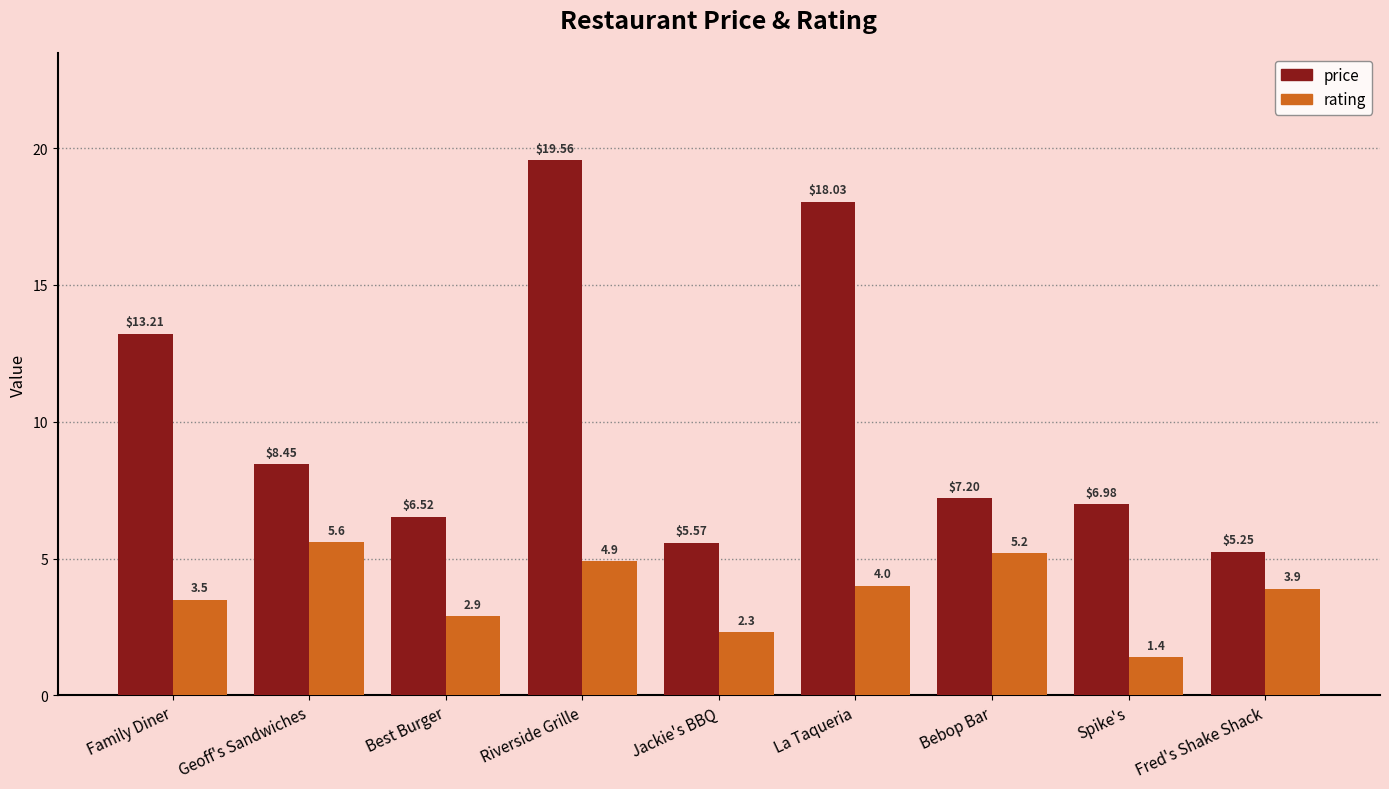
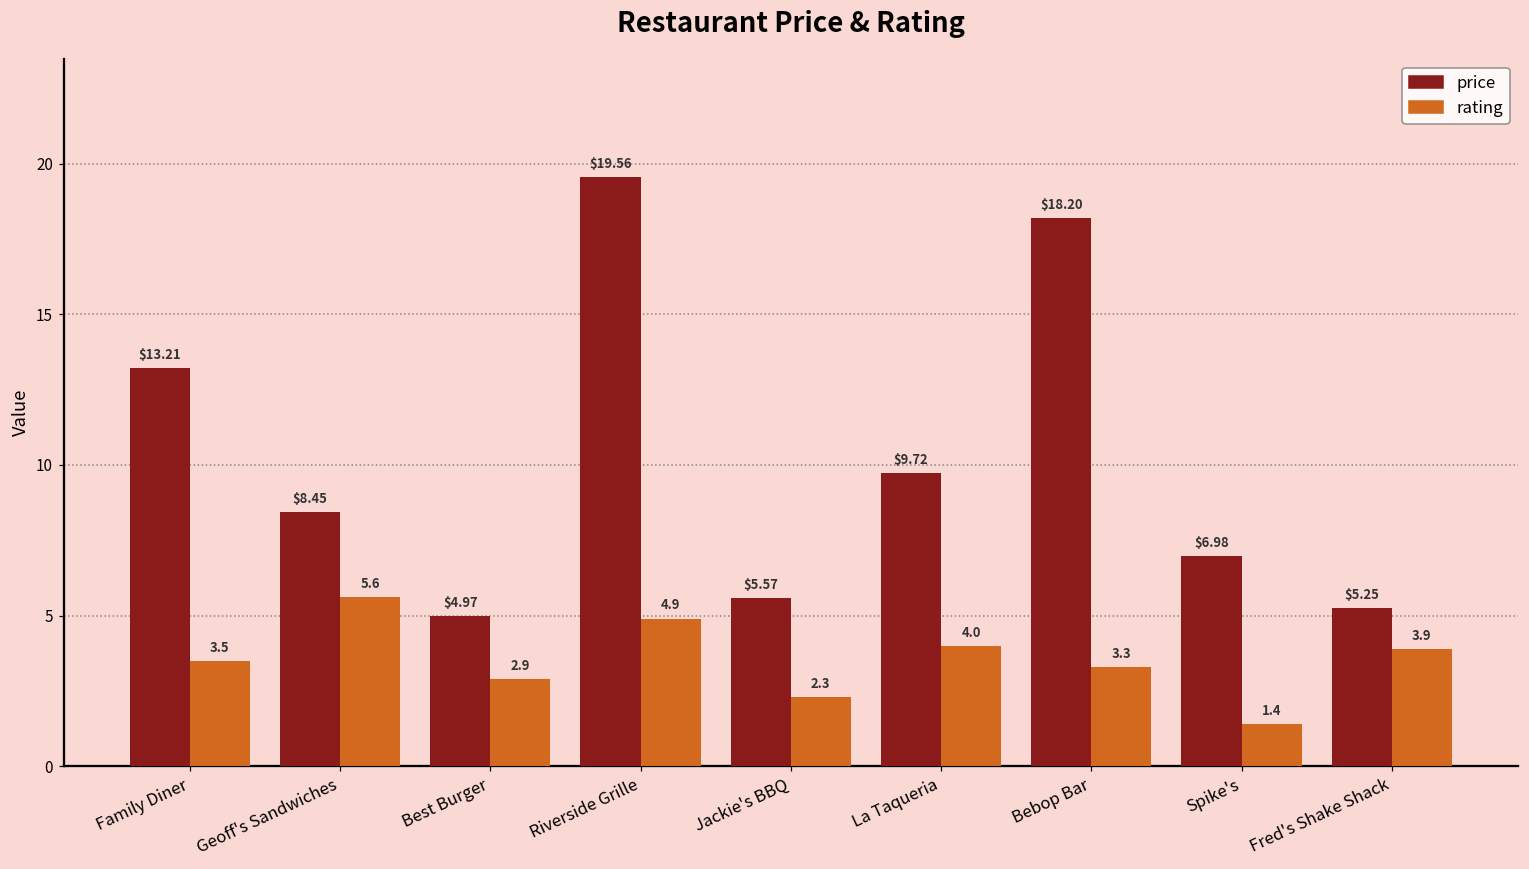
  {
    "price": {
      "Family Diner": "$13.21",
      "Geoff's Sandwiches": "$8.45",
-     "Best Burger": "$6.52",
+     "Best Burger": "$4.97",
      "Riverside Grille": "$19.56",
      "Jackie's BBQ": "$5.57",
-     "La Taqueria": "$18.03",
-     "Bebop Bar": "$7.20",
+     "La Taqueria": "$9.72",
+     "Bebop Bar": "$18.20",
      "Spike's": "$6.98",
      "Fred's Shake Shack": "$5.25"
    },
    "rating": {
      "Family Diner": "3.5",
      "Geoff's Sandwiches": "5.6",
      "Best Burger": "2.9",
      "Riverside Grille": "4.9",
      "Jackie's BBQ": "2.3",
      "La Taqueria": "4.0",
-     "Bebop Bar": "5.2",
+     "Bebop Bar": "3.3",
      "Spike's": "1.4",
      "Fred's Shake Shack": "3.9"
    }
  }
